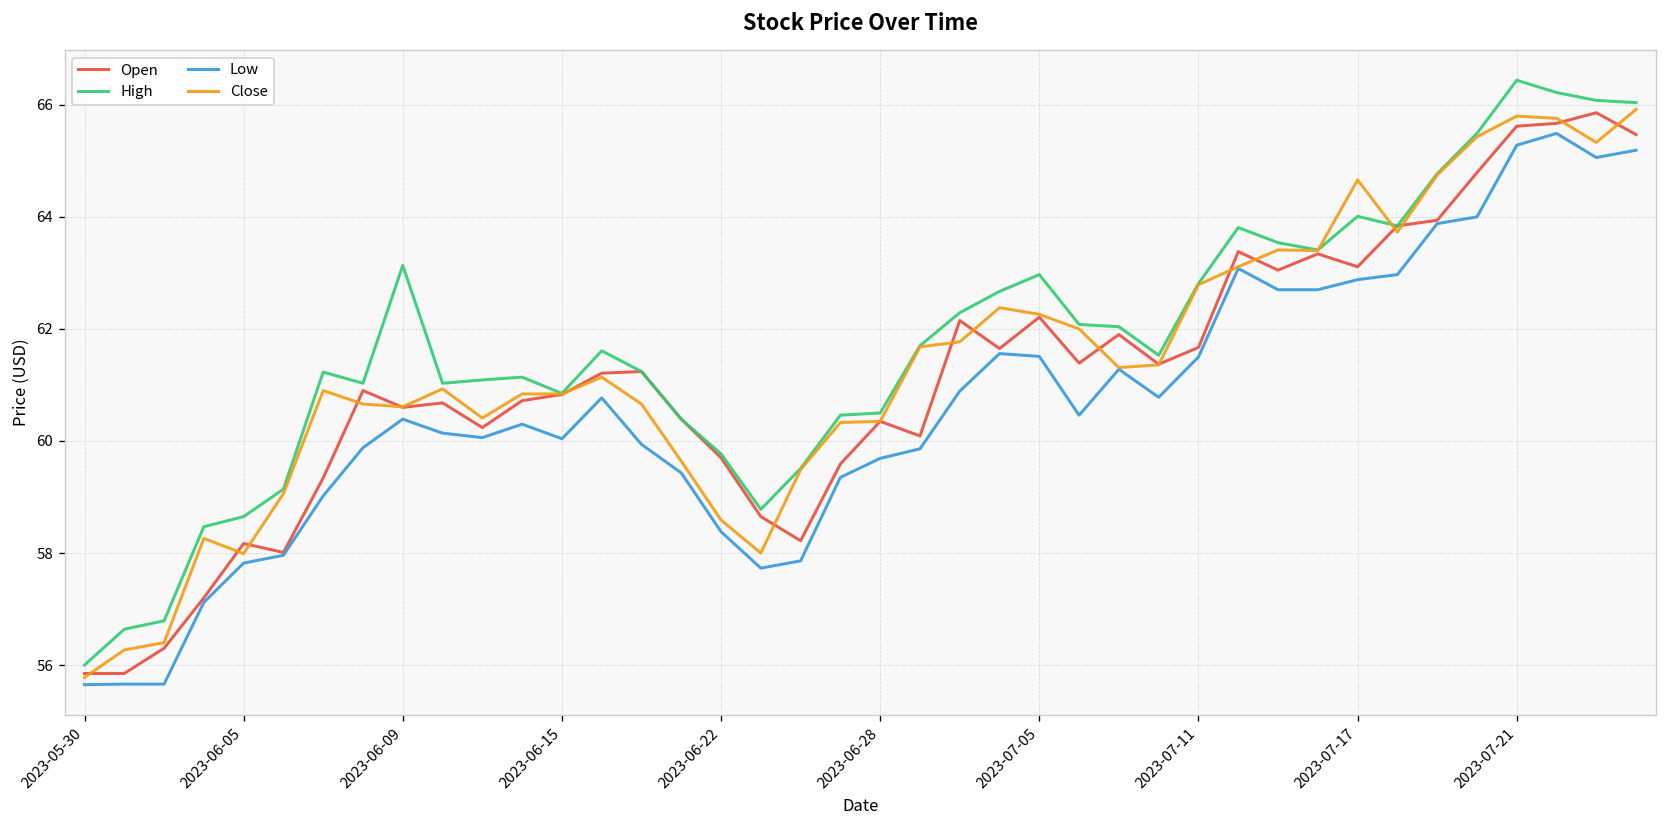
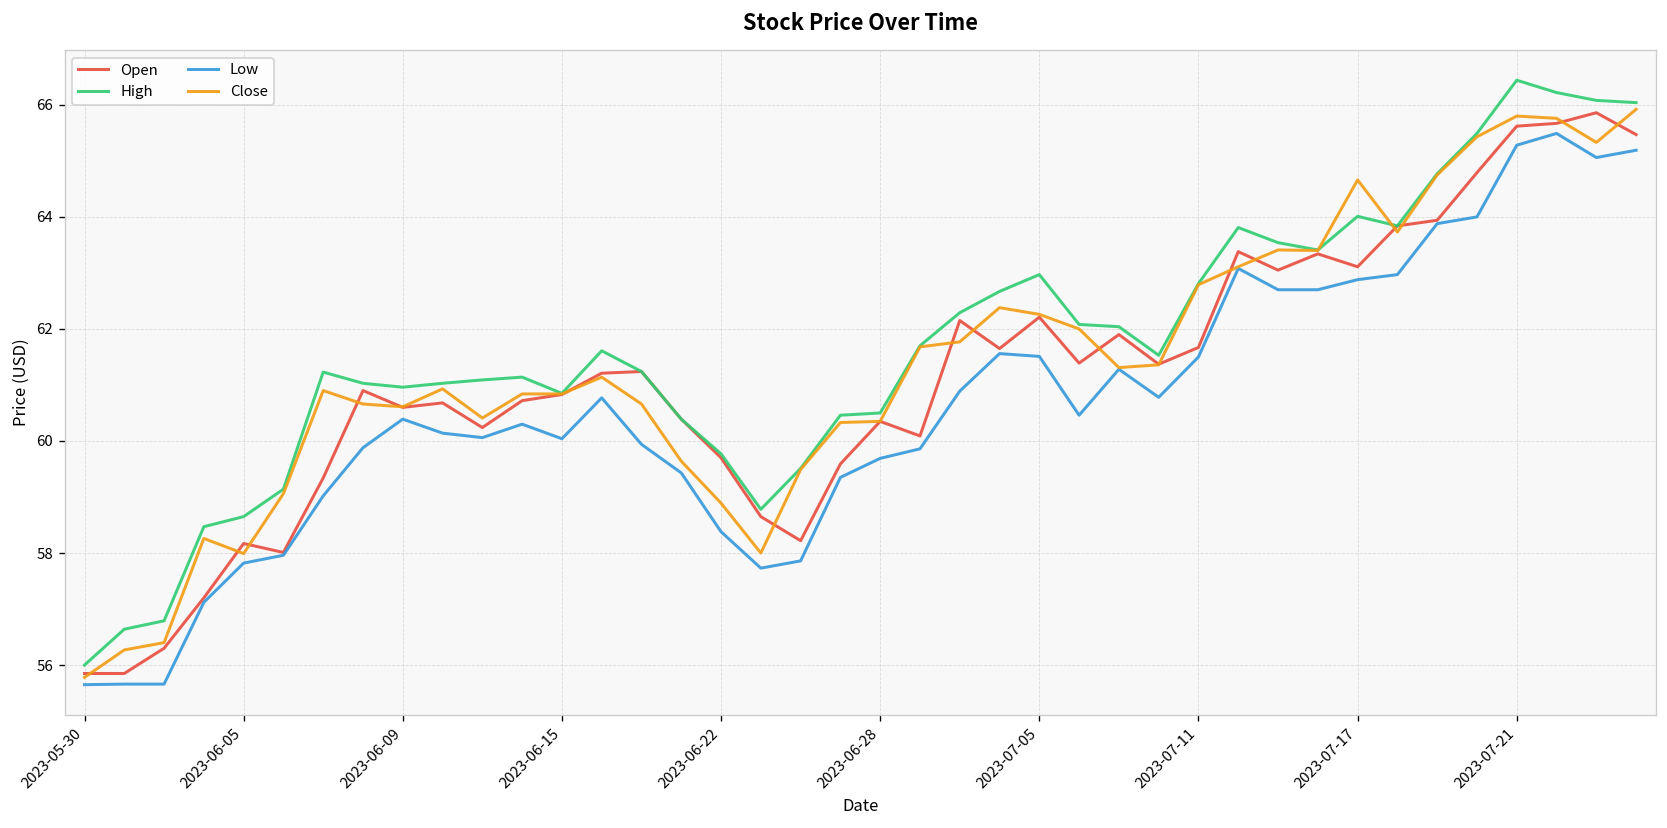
  {
    "Open": {
      "2023-05-30": 55.8,
      "2023-06-05": 58.2,
      "2023-06-22": 59.7,
      "2023-07-11": 61.7,
      "2023-07-17": 63.1,
      "2023-07-21": 65.6
    },
    "High": {
      "2023-05-30": 56.0,
      "2023-06-05": 58.7,
-     "2023-06-09": 63.1,
+     "2023-06-09": 61.0,
      "2023-06-22": 59.8,
      "2023-06-28": 60.5,
      "2023-07-05": 63.0,
      "2023-07-17": 64.0,
      "2023-07-21": 66.4
    },
    "Low": {
      "2023-05-30": 55.7,
      "2023-06-05": 57.8,
      "2023-06-09": 60.4,
      "2023-06-15": 60.0,
      "2023-06-22": 58.4,
      "2023-06-28": 59.7,
      "2023-07-05": 61.5,
      "2023-07-11": 61.5,
      "2023-07-17": 62.9,
      "2023-07-21": 65.3
    },
    "Close": {
      "2023-05-30": 55.8,
      "2023-06-05": 58.0,
-     "2023-06-22": 58.6,
+     "2023-06-22": 58.9,
      "2023-07-17": 64.7,
      "2023-07-21": 65.8
    }
  }
